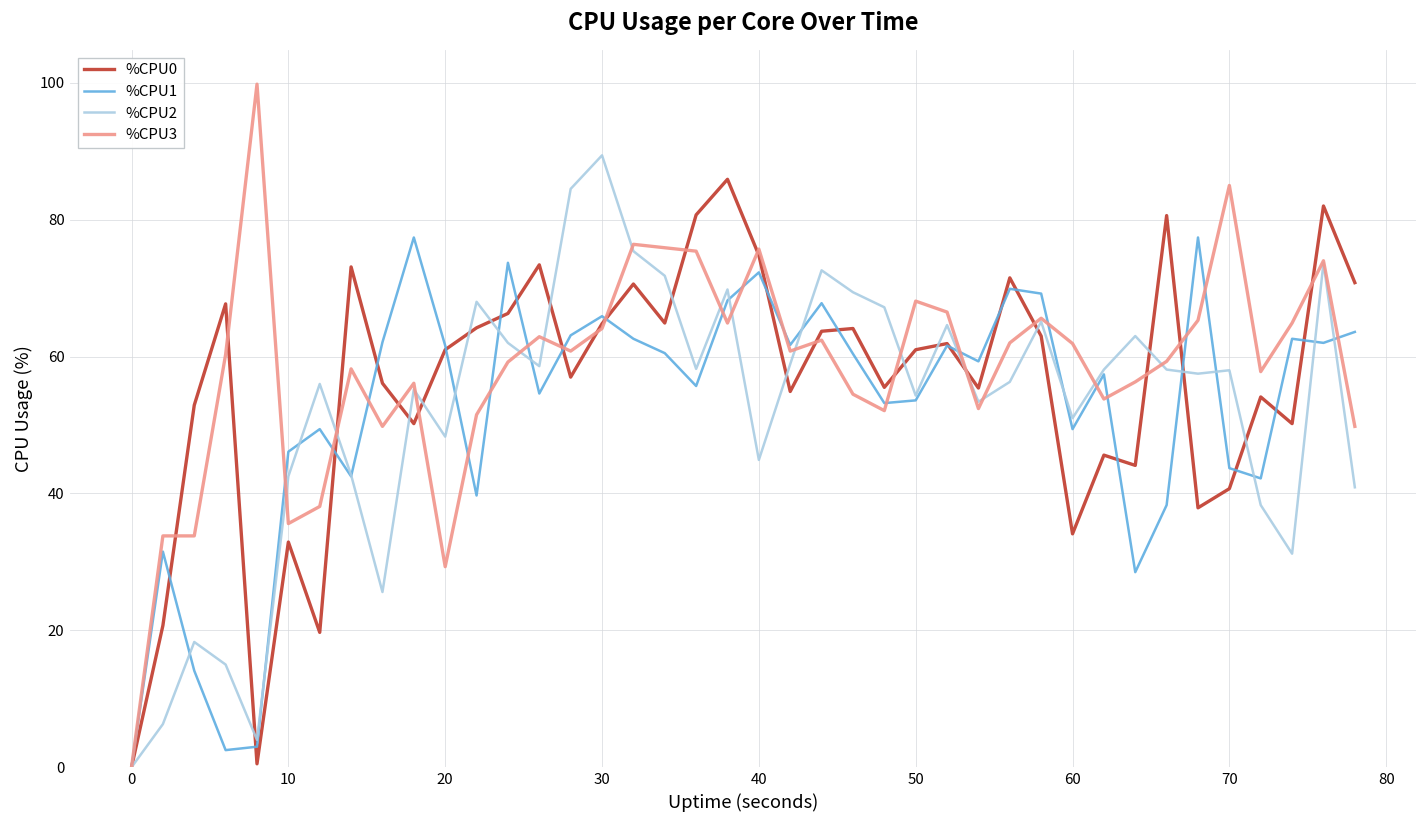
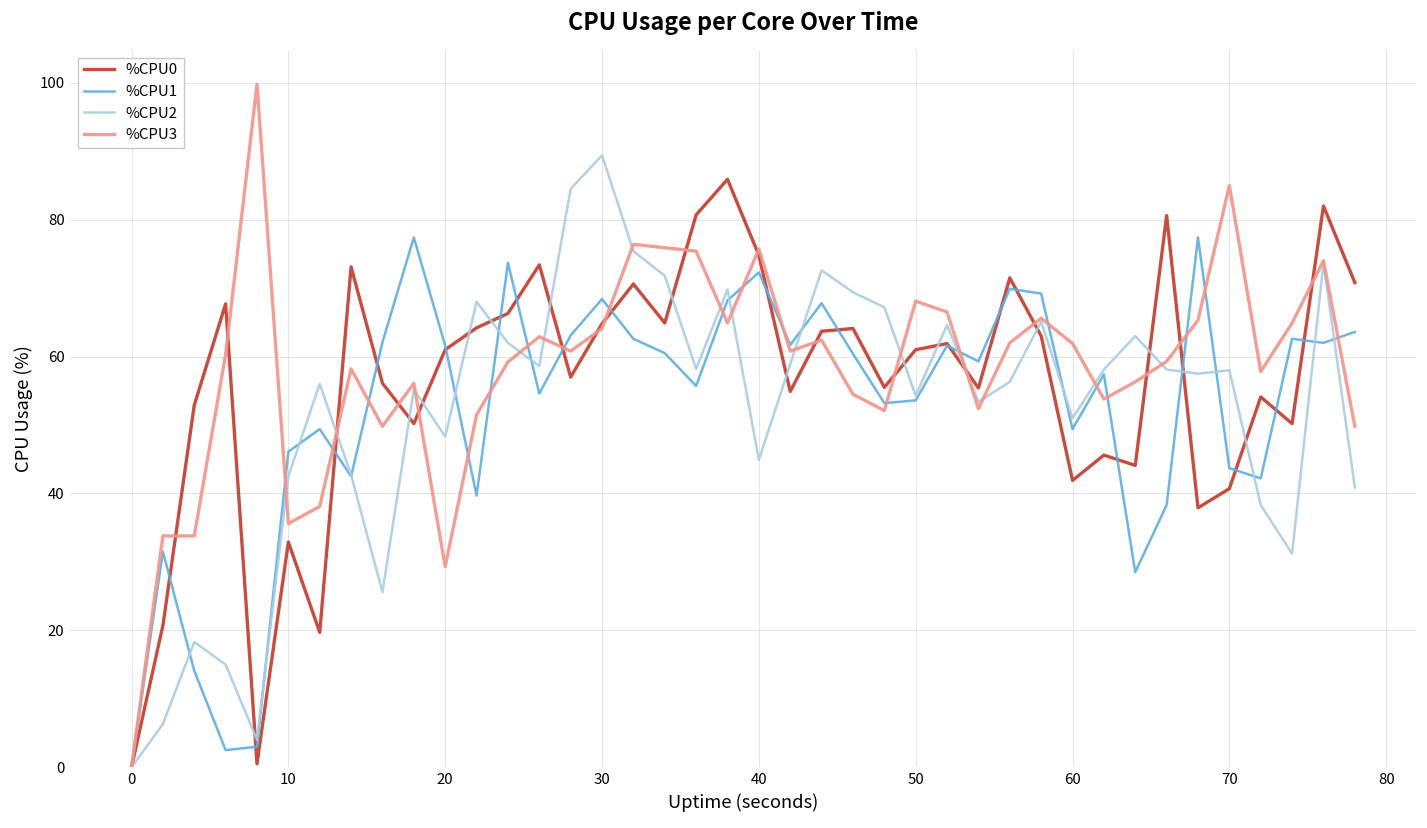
  {
    "%CPU0": {
      "10": 33,
      "20": 61,
      "30": 65,
      "40": 75,
      "50": 61,
-     "60": 34,
+     "60": 42,
      "70": 41
    },
    "%CPU1": {
      "10": 46,
      "20": 62,
-     "30": 66,
+     "30": 68,
      "40": 72,
      "50": 54,
      "60": 49,
      "70": 44
    },
    "%CPU2": {
      "10": 43,
      "20": 48,
      "30": 89,
      "40": 45,
      "50": 54,
      "60": 51,
      "70": 58
    },
    "%CPU3": {
      "10": 36,
      "20": 29,
      "30": 64,
      "40": 76,
      "50": 68,
      "60": 62,
      "70": 85
    }
  }
